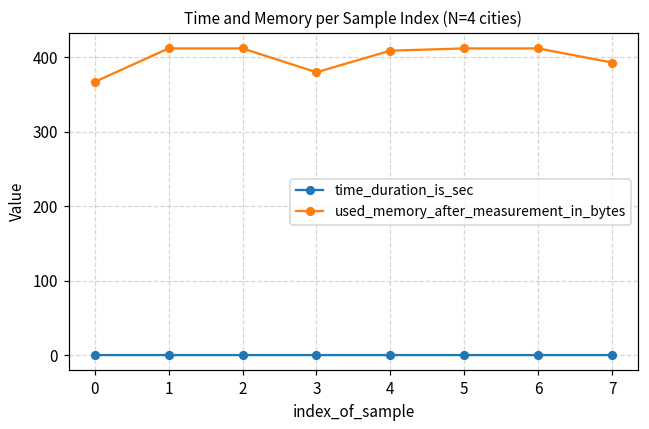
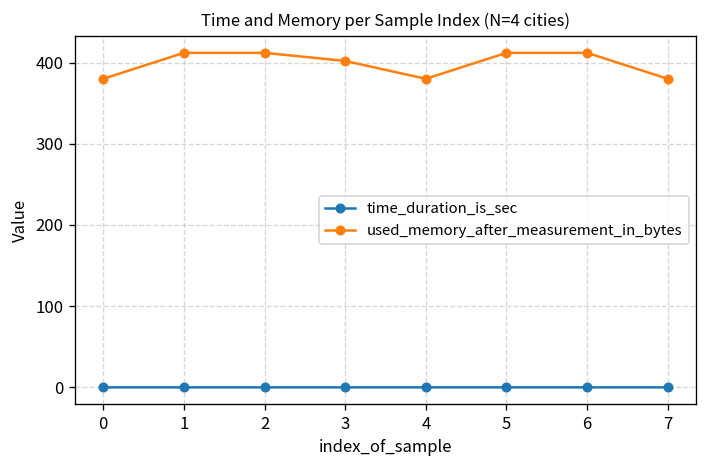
  {
    "time_duration_is_sec": {
      "0": 0,
      "1": 0,
      "2": 0,
      "3": 0,
      "4": 0,
      "5": 0,
      "6": 0,
      "7": 0
    },
    "used_memory_after_measurement_in_bytes": {
-     "0": 370,
+     "0": 380,
      "1": 410,
      "2": 410,
-     "3": 380,
-     "4": 410,
+     "3": 400,
+     "4": 380,
      "5": 410,
      "6": 410,
-     "7": 390
+     "7": 380
    }
  }
